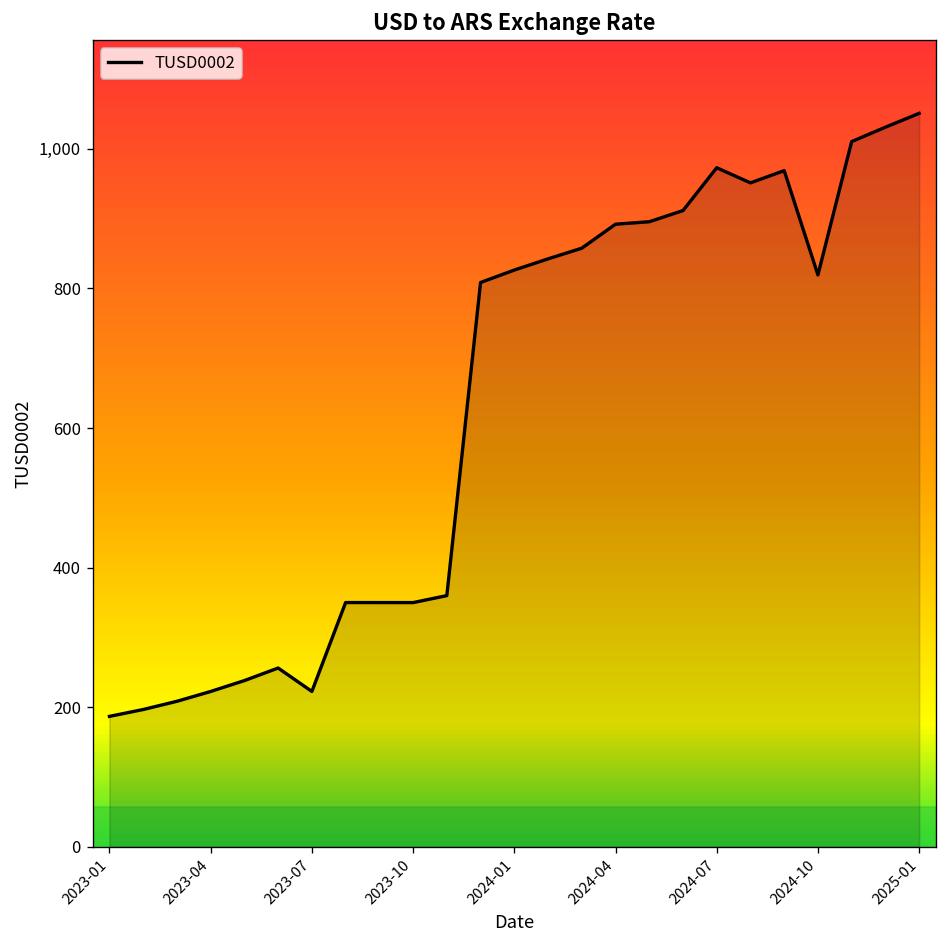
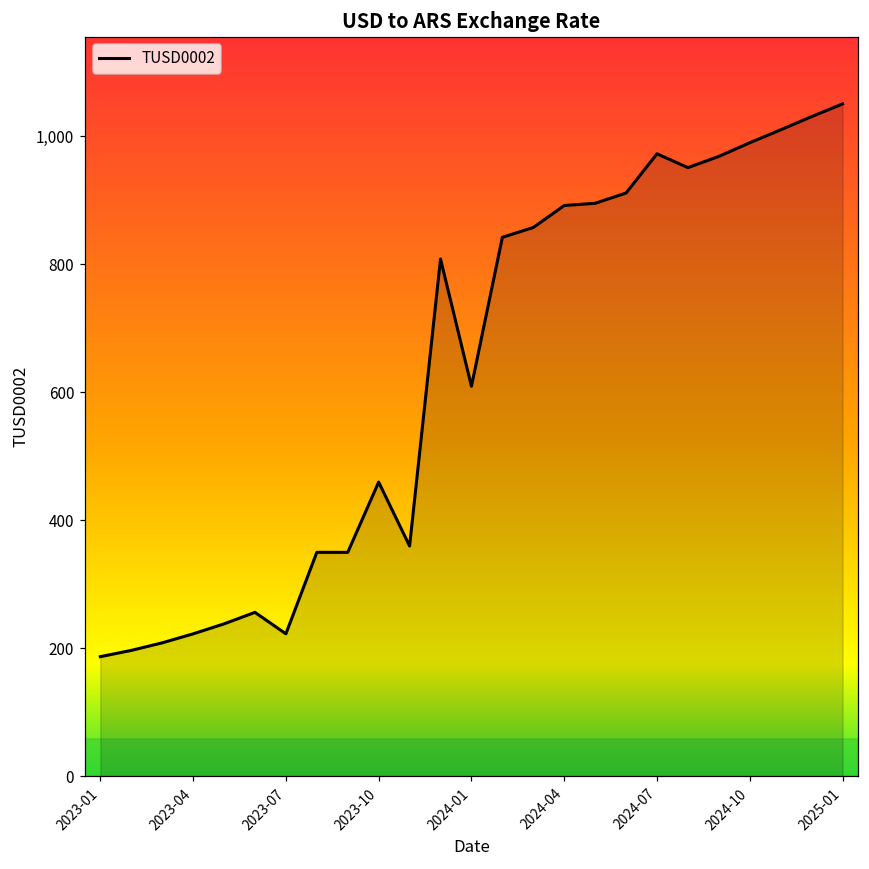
  {
    "2023-01": "190",
    "2023-04": "220",
    "2023-07": "220",
-   "2023-10": "350",
-   "2024-01": "830",
+   "2023-10": "460",
+   "2024-01": "610",
    "2024-04": "890",
    "2024-07": "970",
-   "2024-10": "820",
+   "2024-10": "990",
    "2025-01": "1,050"
  }
